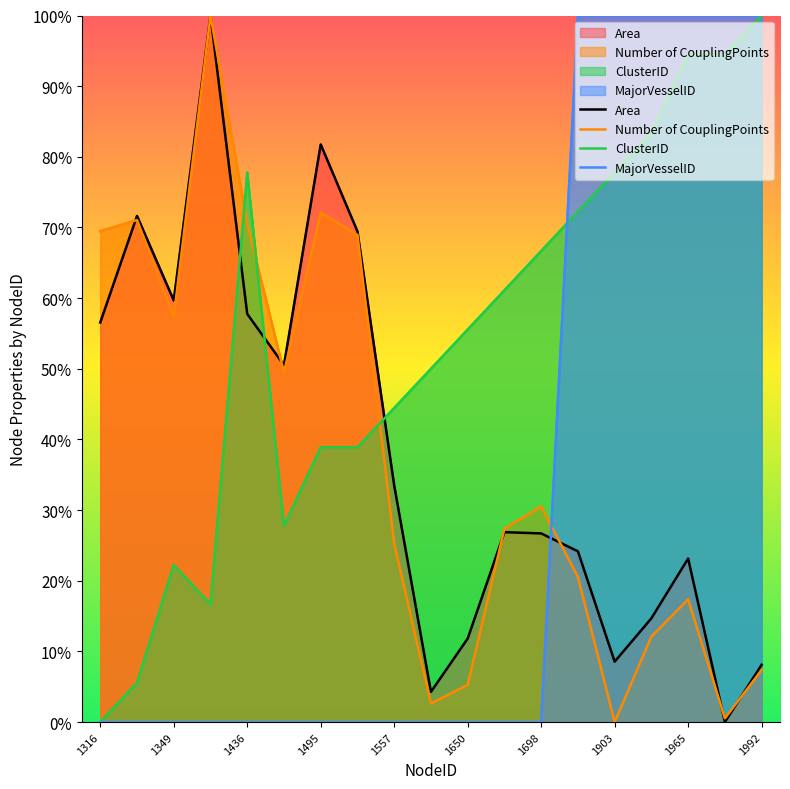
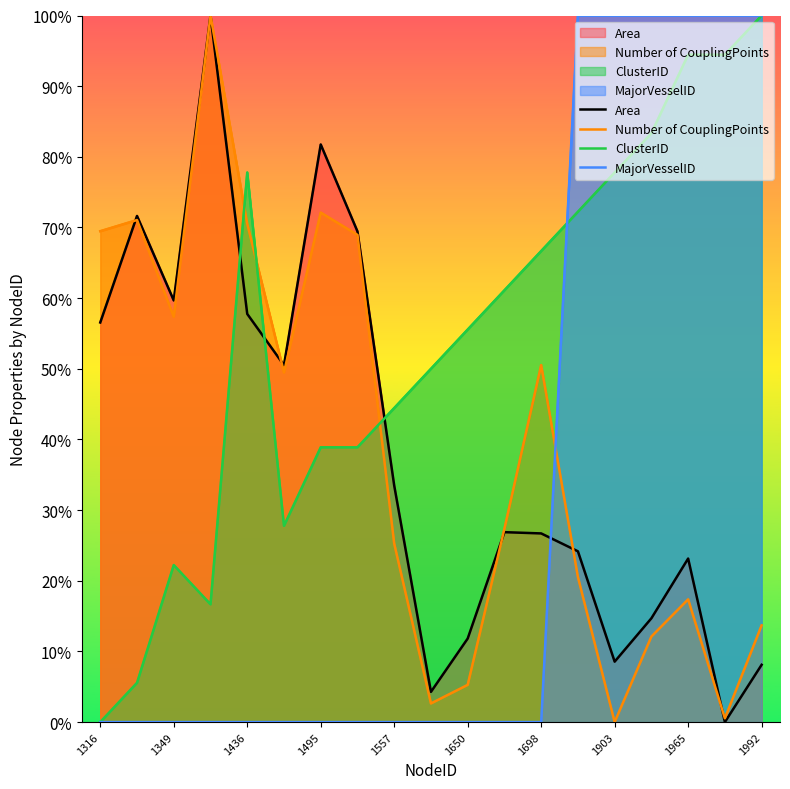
  {
    "Number of CouplingPoints": {
      "1316": "69%",
      "1349": "57%",
      "1436": "71%",
      "1495": "72%",
      "1557": "25%",
      "1650": "5%",
-     "1698": "31%",
+     "1698": "51%",
      "1903": "0%",
      "1965": "17%",
-     "1992": "7%"
+     "1992": "14%"
    },
    "ClusterID": {
      "1349": "22%",
      "1436": "78%",
      "1495": "39%",
      "1557": "44%",
      "1650": "56%",
      "1698": "67%"
    },
    "MajorVesselID": {
      "1349": "0%",
      "1436": "0%",
      "1495": "0%",
      "1557": "0%",
      "1650": "0%",
      "1698": "0%",
      "1903": "100%",
      "1965": "100%"
    }
  }
